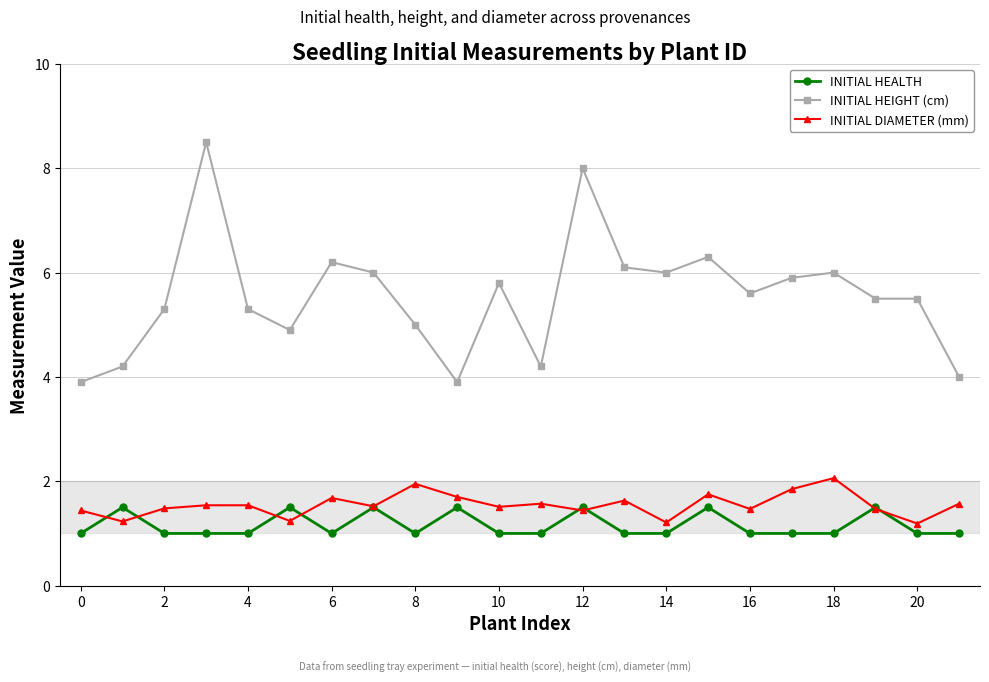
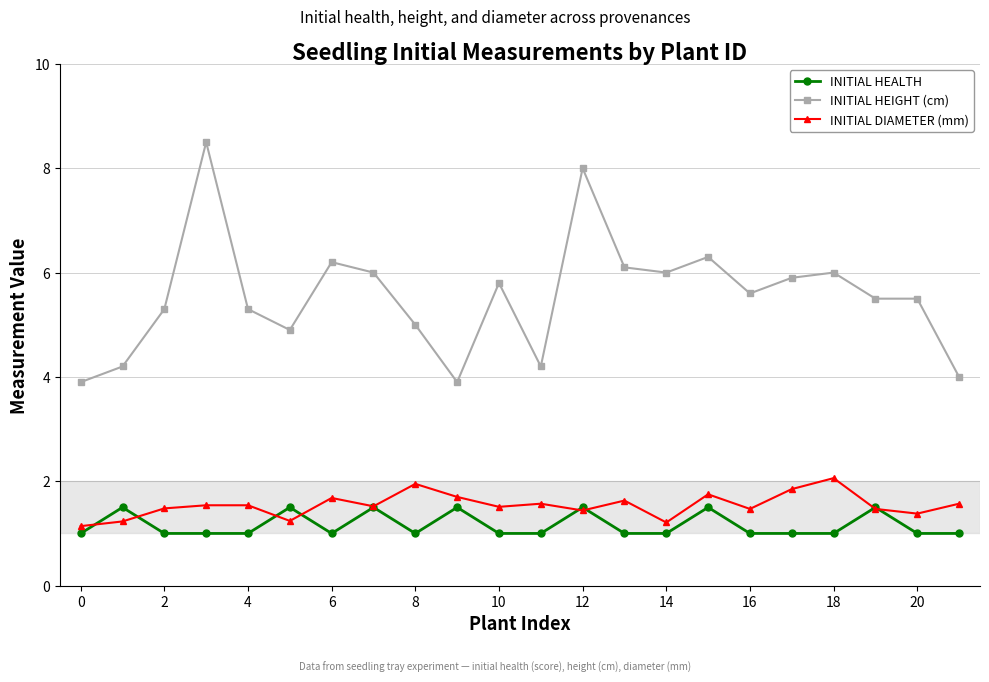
  {
    "INITIAL HEALTH": {
      "0": 1.0,
      "2": 1.0,
      "4": 1.0,
      "6": 1.0,
      "8": 1.0,
      "10": 1.0,
      "12": 1.5,
      "14": 1.0,
      "16": 1.0,
      "18": 1.0,
      "20": 1.0
    },
    "INITIAL HEIGHT (cm)": {
      "0": 3.9,
      "2": 5.3,
      "4": 5.3,
      "6": 6.2,
      "8": 5.0,
      "10": 5.8,
      "12": 8.0,
      "14": 6.0,
      "16": 5.6,
      "18": 6.0,
      "20": 5.5
    },
    "INITIAL DIAMETER (mm)": {
-     "0": 1.4,
+     "0": 1.1,
      "2": 1.5,
      "4": 1.5,
      "6": 1.7,
      "8": 2.0,
      "10": 1.5,
      "12": 1.4,
      "14": 1.2,
      "16": 1.5,
      "18": 2.1,
-     "20": 1.2
+     "20": 1.4
    }
  }
